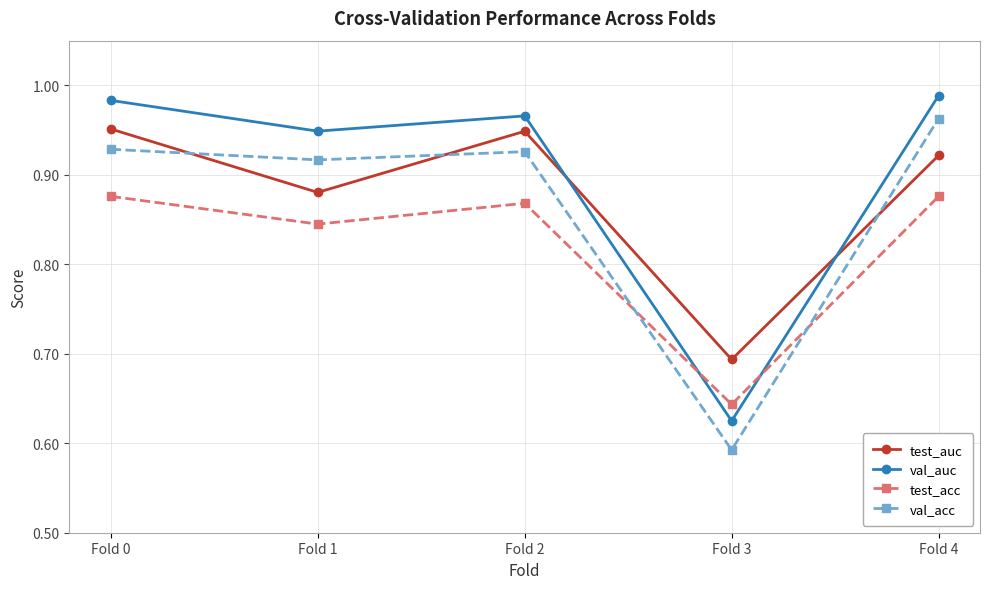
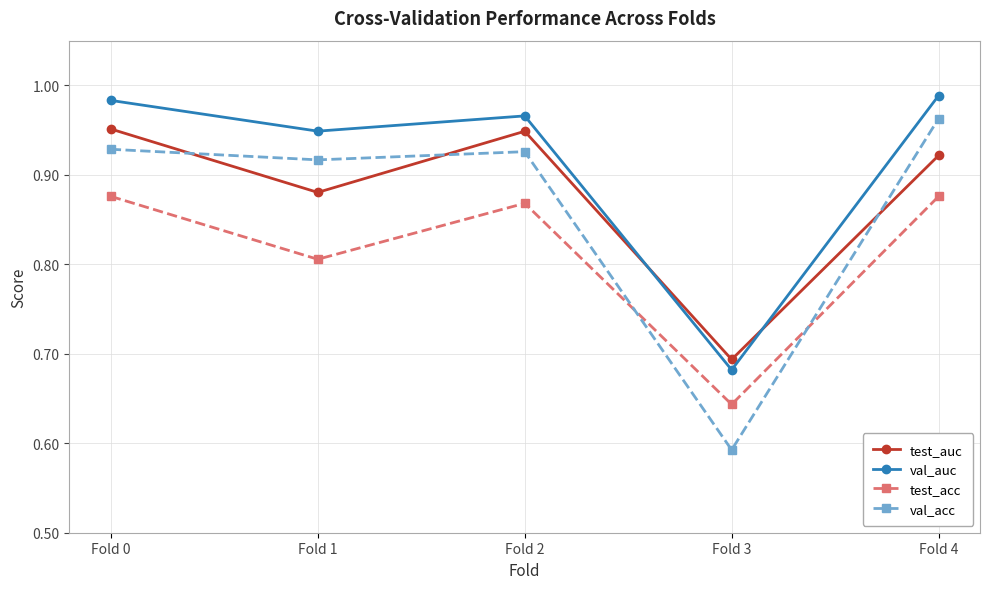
  {
    "test_auc": {
      "Fold 0": 0.95,
      "Fold 1": 0.88,
      "Fold 2": 0.95,
      "Fold 3": 0.69,
      "Fold 4": 0.92
    },
    "val_auc": {
      "Fold 0": 0.98,
      "Fold 1": 0.95,
      "Fold 2": 0.97,
-     "Fold 3": 0.63,
+     "Fold 3": 0.68,
      "Fold 4": 0.99
    },
    "test_acc": {
      "Fold 0": 0.88,
-     "Fold 1": 0.84,
+     "Fold 1": 0.81,
      "Fold 2": 0.87,
      "Fold 3": 0.64,
      "Fold 4": 0.88
    },
    "val_acc": {
      "Fold 0": 0.93,
      "Fold 1": 0.92,
      "Fold 2": 0.93,
      "Fold 3": 0.59,
      "Fold 4": 0.96
    }
  }
